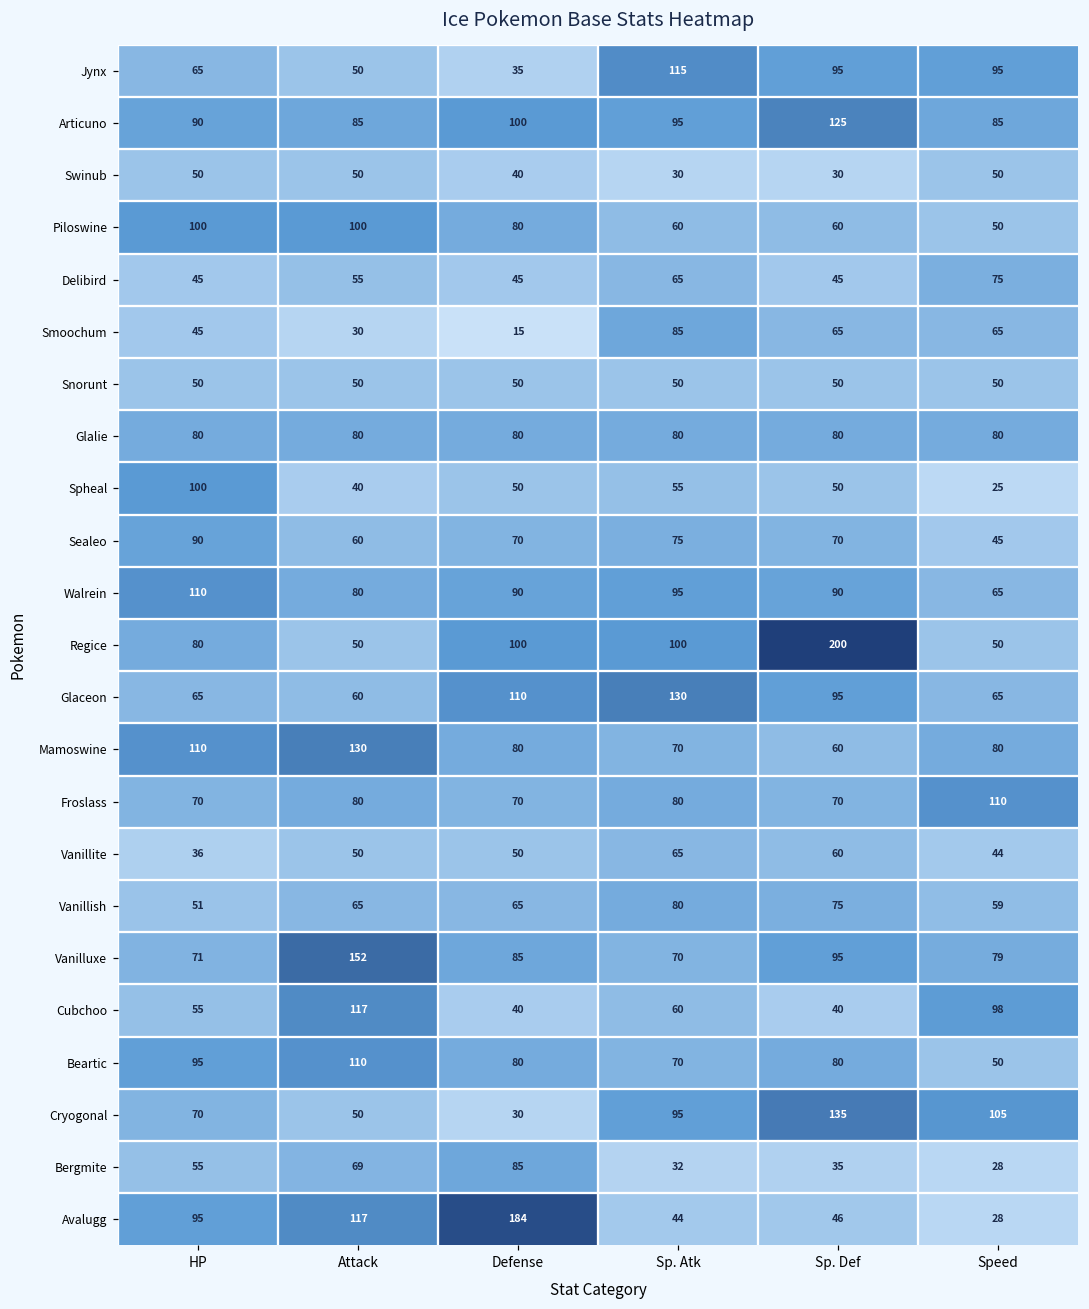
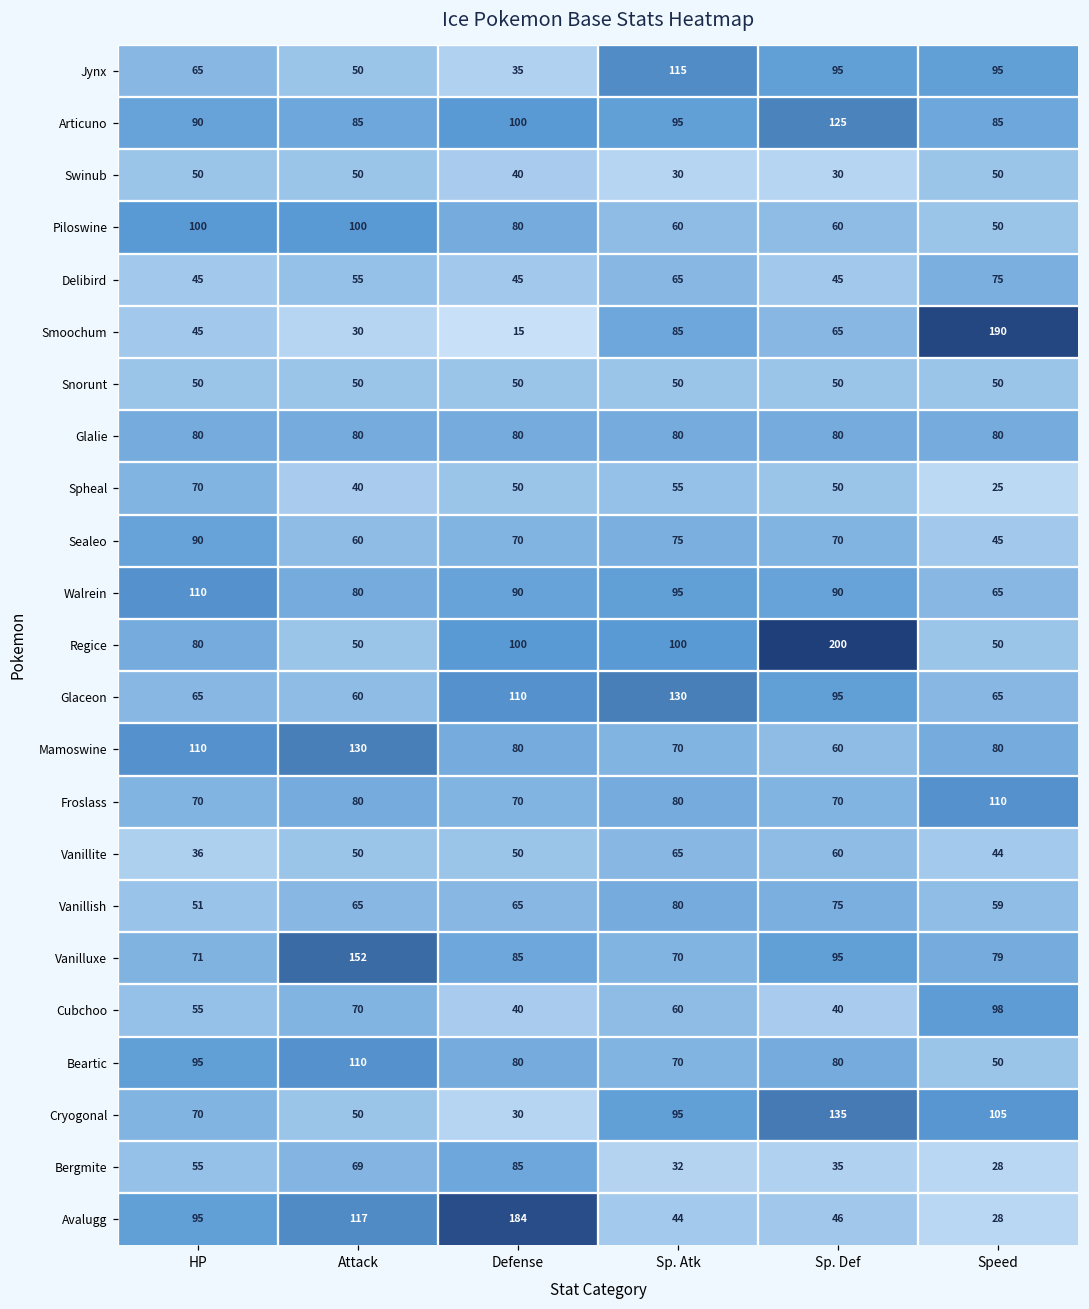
  {
    "Jynx": {
      "HP": 65,
      "Attack": 50,
      "Defense": 35,
      "Sp. Atk": 115,
      "Sp. Def": 95,
      "Speed": 95
    },
    "Articuno": {
      "HP": 90,
      "Attack": 85,
      "Defense": 100,
      "Sp. Atk": 95,
      "Sp. Def": 125,
      "Speed": 85
    },
    "Swinub": {
      "HP": 50,
      "Attack": 50,
      "Defense": 40,
      "Sp. Atk": 30,
      "Sp. Def": 30,
      "Speed": 50
    },
    "Piloswine": {
      "HP": 100,
      "Attack": 100,
      "Defense": 80,
      "Sp. Atk": 60,
      "Sp. Def": 60,
      "Speed": 50
    },
    "Delibird": {
      "HP": 45,
      "Attack": 55,
      "Defense": 45,
      "Sp. Atk": 65,
      "Sp. Def": 45,
      "Speed": 75
    },
    "Smoochum": {
      "HP": 45,
      "Attack": 30,
      "Defense": 15,
      "Sp. Atk": 85,
      "Sp. Def": 65,
-     "Speed": 65
+     "Speed": 190
    },
    "Snorunt": {
      "HP": 50,
      "Attack": 50,
      "Defense": 50,
      "Sp. Atk": 50,
      "Sp. Def": 50,
      "Speed": 50
    },
    "Glalie": {
      "HP": 80,
      "Attack": 80,
      "Defense": 80,
      "Sp. Atk": 80,
      "Sp. Def": 80,
      "Speed": 80
    },
    "Spheal": {
-     "HP": 100,
+     "HP": 70,
      "Attack": 40,
      "Defense": 50,
      "Sp. Atk": 55,
      "Sp. Def": 50,
      "Speed": 25
    },
    "Sealeo": {
      "HP": 90,
      "Attack": 60,
      "Defense": 70,
      "Sp. Atk": 75,
      "Sp. Def": 70,
      "Speed": 45
    },
    "Walrein": {
      "HP": 110,
      "Attack": 80,
      "Defense": 90,
      "Sp. Atk": 95,
      "Sp. Def": 90,
      "Speed": 65
    },
    "Regice": {
      "HP": 80,
      "Attack": 50,
      "Defense": 100,
      "Sp. Atk": 100,
      "Sp. Def": 200,
      "Speed": 50
    },
    "Glaceon": {
      "HP": 65,
      "Attack": 60,
      "Defense": 110,
      "Sp. Atk": 130,
      "Sp. Def": 95,
      "Speed": 65
    },
    "Mamoswine": {
      "HP": 110,
      "Attack": 130,
      "Defense": 80,
      "Sp. Atk": 70,
      "Sp. Def": 60,
      "Speed": 80
    },
    "Froslass": {
      "HP": 70,
      "Attack": 80,
      "Defense": 70,
      "Sp. Atk": 80,
      "Sp. Def": 70,
      "Speed": 110
    },
    "Vanillite": {
      "HP": 36,
      "Attack": 50,
      "Defense": 50,
      "Sp. Atk": 65,
      "Sp. Def": 60,
      "Speed": 44
    },
    "Vanillish": {
      "HP": 51,
      "Attack": 65,
      "Defense": 65,
      "Sp. Atk": 80,
      "Sp. Def": 75,
      "Speed": 59
    },
    "Vanilluxe": {
      "HP": 71,
      "Attack": 152,
      "Defense": 85,
      "Sp. Atk": 70,
      "Sp. Def": 95,
      "Speed": 79
    },
    "Cubchoo": {
      "HP": 55,
-     "Attack": 117,
+     "Attack": 70,
      "Defense": 40,
      "Sp. Atk": 60,
      "Sp. Def": 40,
      "Speed": 98
    },
    "Beartic": {
      "HP": 95,
      "Attack": 110,
      "Defense": 80,
      "Sp. Atk": 70,
      "Sp. Def": 80,
      "Speed": 50
    },
    "Cryogonal": {
      "HP": 70,
      "Attack": 50,
      "Defense": 30,
      "Sp. Atk": 95,
      "Sp. Def": 135,
      "Speed": 105
    },
    "Bergmite": {
      "HP": 55,
      "Attack": 69,
      "Defense": 85,
      "Sp. Atk": 32,
      "Sp. Def": 35,
      "Speed": 28
    },
    "Avalugg": {
      "HP": 95,
      "Attack": 117,
      "Defense": 184,
      "Sp. Atk": 44,
      "Sp. Def": 46,
      "Speed": 28
    }
  }
